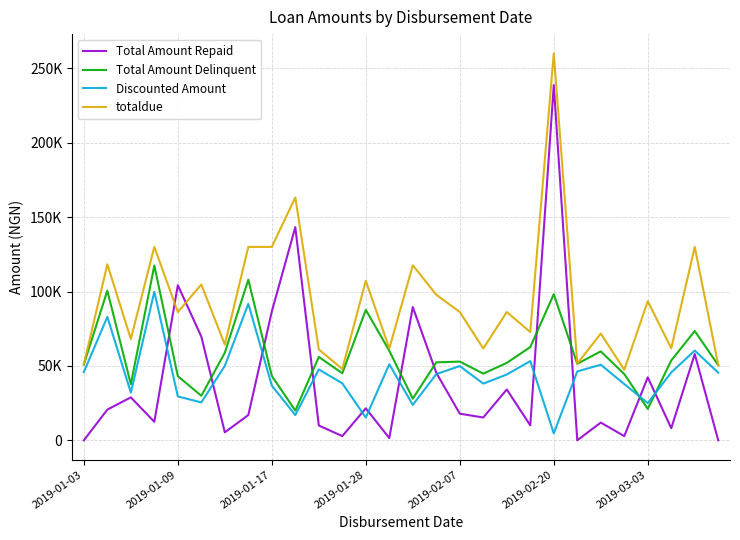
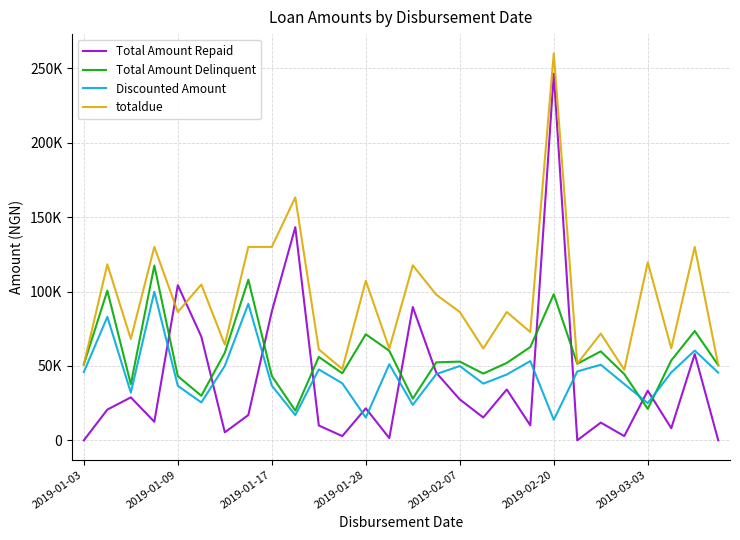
  {
    "Total Amount Repaid": {
      "2019-01-09": 104000,
      "2019-01-28": 22000,
-     "2019-02-07": 18000,
-     "2019-02-20": 239000,
-     "2019-03-03": 42000
+     "2019-02-07": 28000,
+     "2019-02-20": 246000,
+     "2019-03-03": 33000
    },
    "Total Amount Delinquent": {
      "2019-01-09": 43000,
-     "2019-01-28": 88000,
+     "2019-01-28": 71000,
      "2019-02-07": 53000,
      "2019-02-20": 98000,
      "2019-03-03": 21000
    },
    "Discounted Amount": {
-     "2019-01-09": 30000,
+     "2019-01-09": 37000,
      "2019-01-28": 15000,
      "2019-02-07": 50000,
-     "2019-02-20": 5000,
+     "2019-02-20": 14000,
      "2019-03-03": 25000
    },
    "totaldue": {
      "2019-01-09": 86000,
      "2019-01-28": 107000,
      "2019-02-07": 86000,
      "2019-02-20": 260000,
-     "2019-03-03": 94000
+     "2019-03-03": 120000
    }
  }
